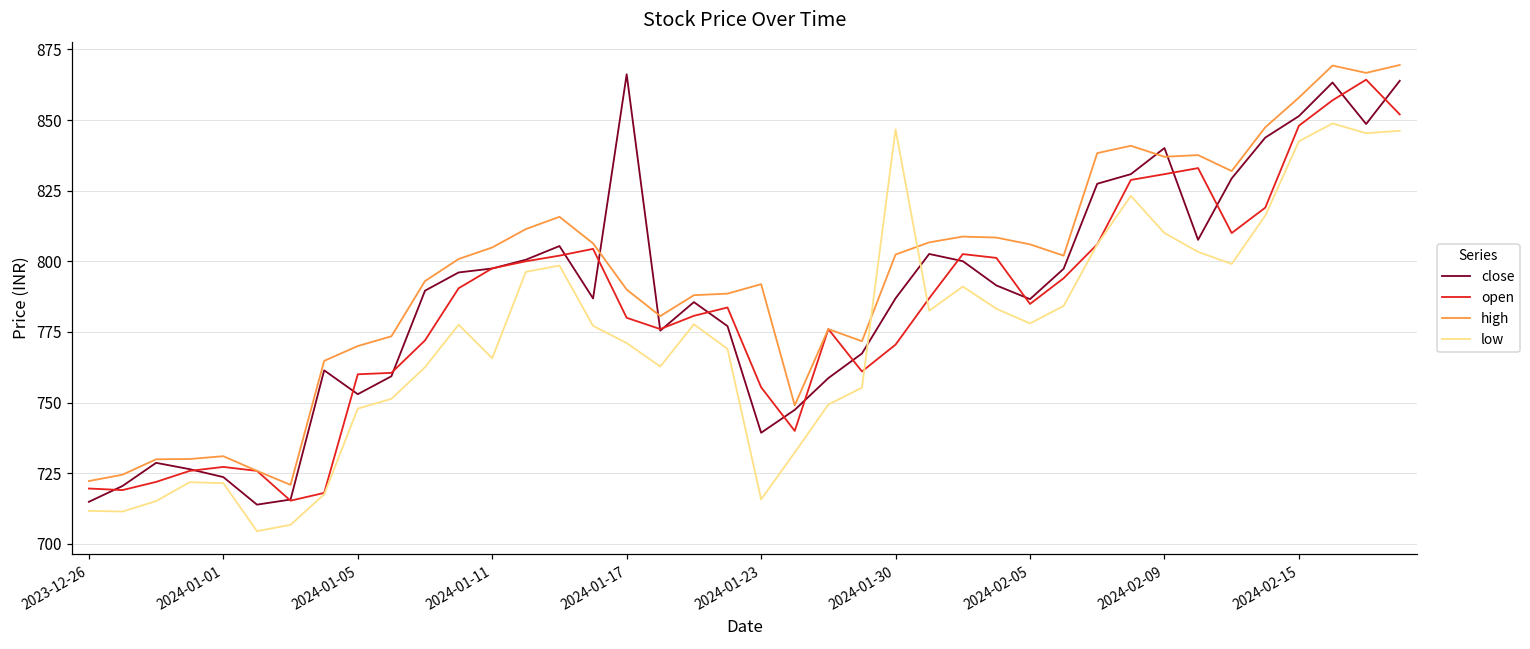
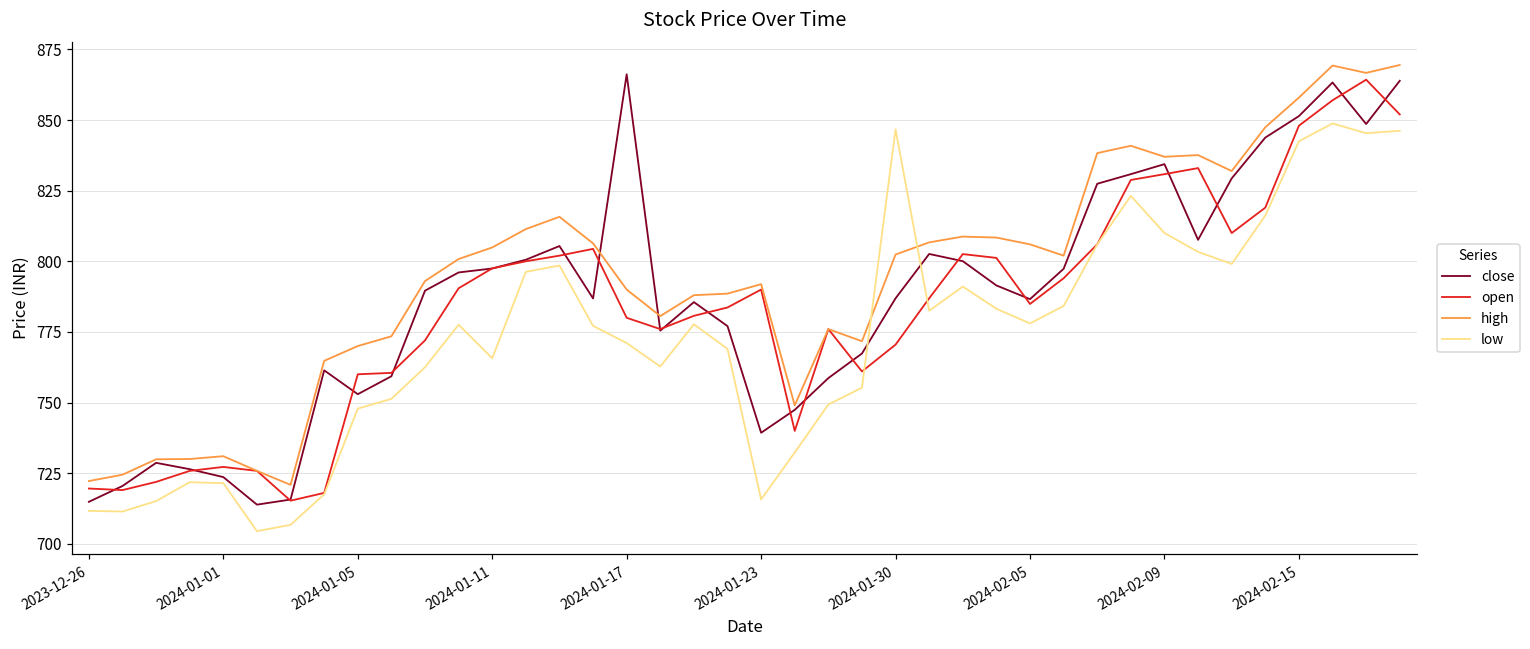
  {
    "close": {
      "2023-12-26": 715,
      "2024-01-01": 724,
      "2024-01-05": 753,
      "2024-01-17": 866,
      "2024-01-23": 739,
      "2024-01-30": 787,
      "2024-02-05": 787,
-     "2024-02-09": 840,
+     "2024-02-09": 834,
      "2024-02-15": 851
    },
    "open": {
      "2023-12-26": 720,
      "2024-01-01": 727,
      "2024-01-05": 760,
      "2024-01-17": 780,
-     "2024-01-23": 755,
+     "2024-01-23": 790,
      "2024-01-30": 771,
      "2024-02-05": 785,
      "2024-02-09": 831,
      "2024-02-15": 848
    },
    "high": {
      "2023-12-26": 722,
      "2024-01-01": 731,
      "2024-01-05": 770,
      "2024-01-11": 805,
      "2024-01-17": 790,
      "2024-01-23": 792,
      "2024-01-30": 802,
      "2024-02-05": 806,
      "2024-02-09": 837,
      "2024-02-15": 858
    },
    "low": {
      "2023-12-26": 712,
      "2024-01-01": 721,
      "2024-01-05": 748,
      "2024-01-11": 766,
      "2024-01-17": 771,
      "2024-01-23": 716,
      "2024-01-30": 847,
      "2024-02-05": 778,
      "2024-02-09": 810,
      "2024-02-15": 843
    }
  }
